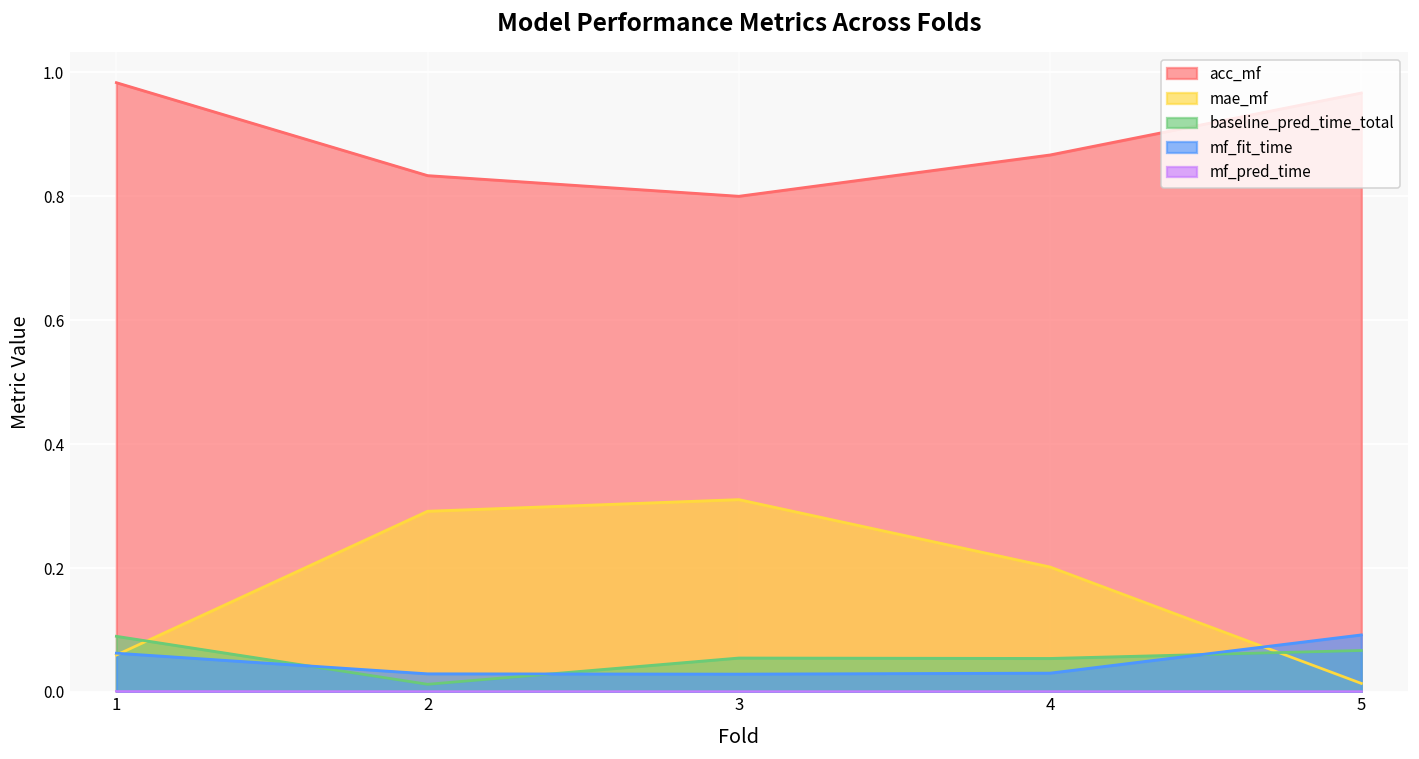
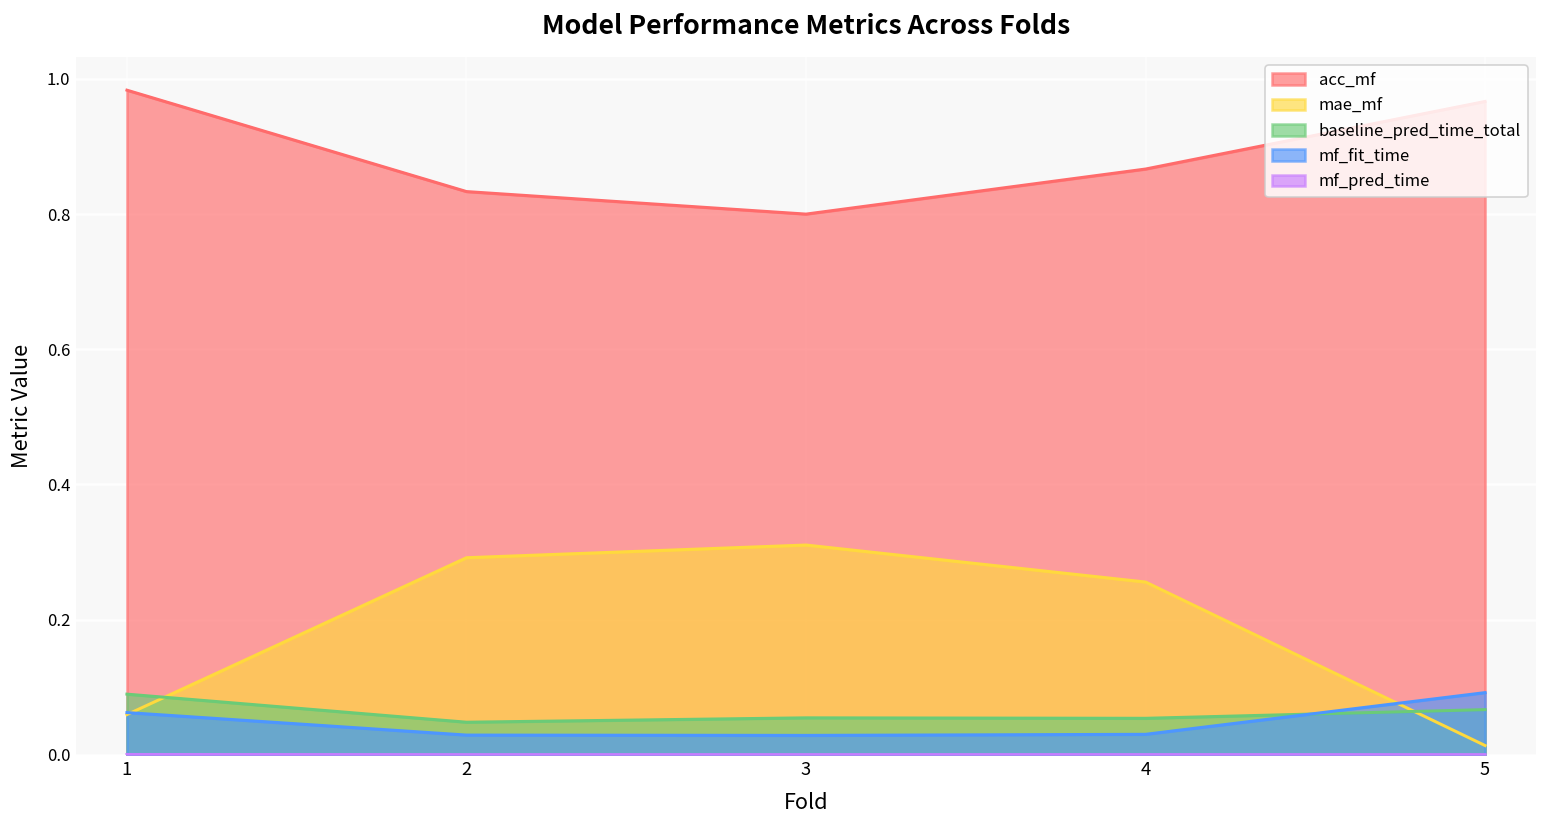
  {
    "acc_mf": {
      "1": 0.98,
      "2": 0.83,
      "3": 0.80,
      "4": 0.87
    },
    "mae_mf": {
      "2": 0.29,
      "3": 0.31,
-     "4": 0.20,
+     "4": 0.26,
      "5": 0.01
    },
    "baseline_pred_time_total": {
      "1": 0.09,
-     "2": 0.01,
+     "2": 0.05,
      "3": 0.05,
      "4": 0.05,
      "5": 0.07
    },
    "mf_fit_time": {
      "2": 0.03,
      "3": 0.03,
      "4": 0.03,
      "5": 0.09
    },
    "mf_pred_time": {
      "1": 0.00,
      "2": 0.00,
      "3": 0.00,
      "4": 0.00,
      "5": 0.00
    }
  }
